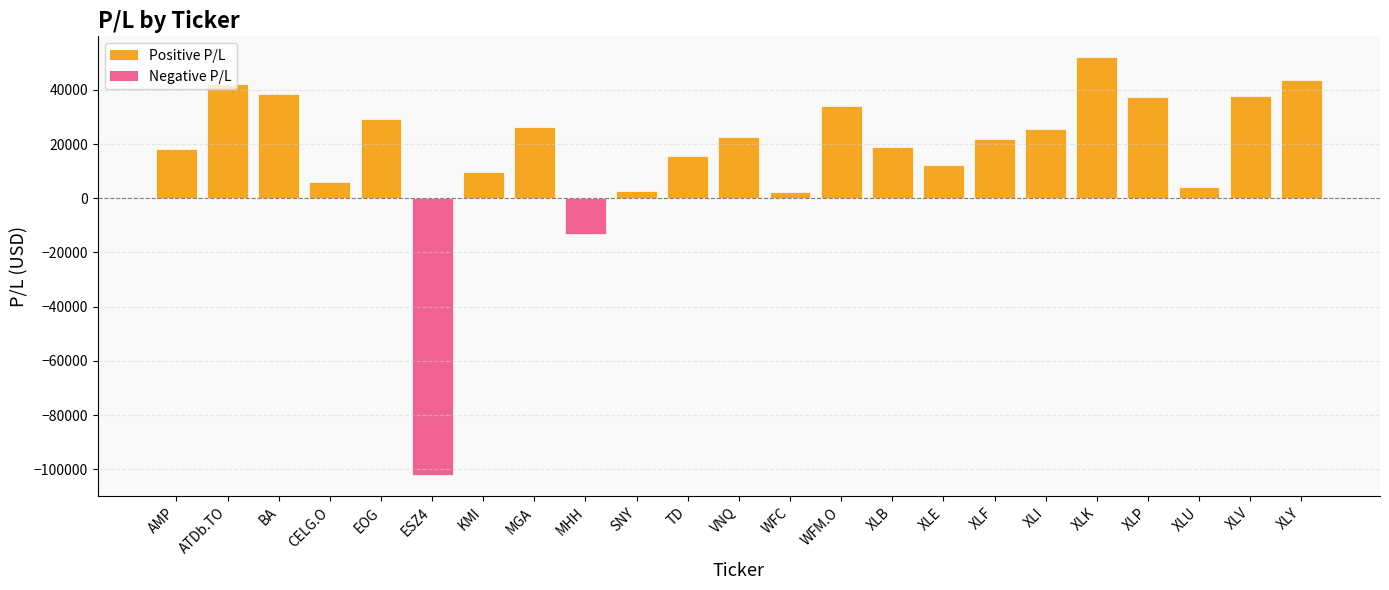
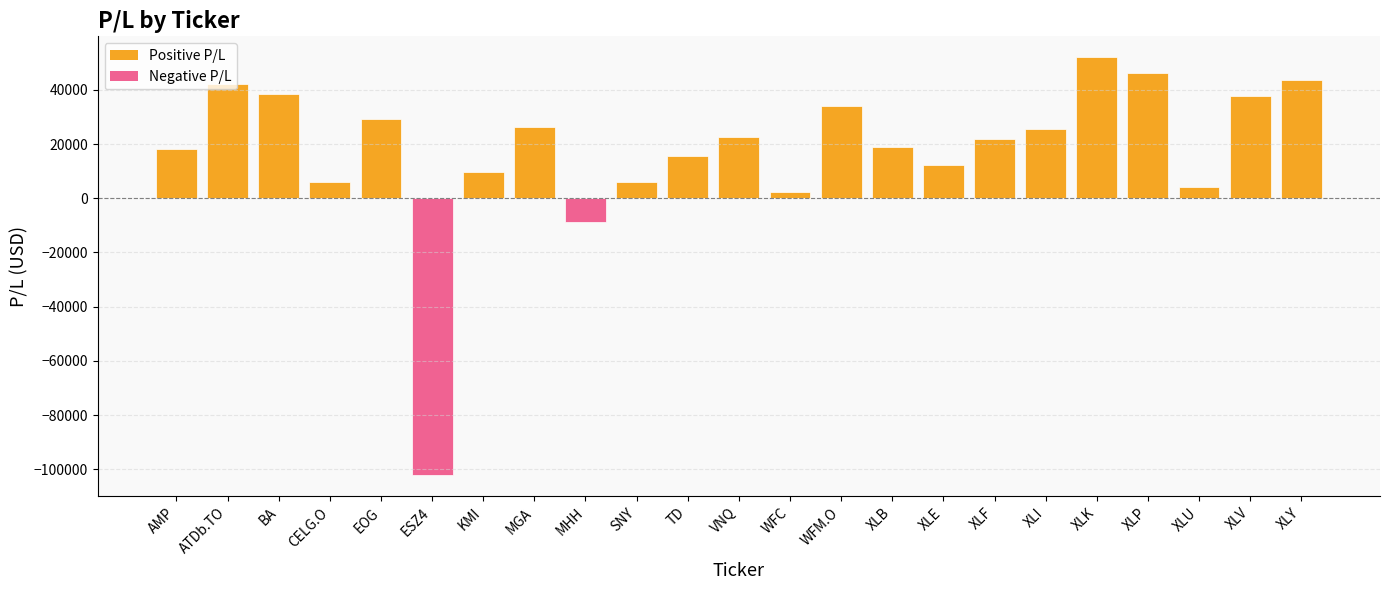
  {
    "AMP": 18000,
    "BA": 39000,
    "CELG.O": 6000,
    "EOG": 29000,
    "ESZ4": -102000,
    "KMI": 10000,
    "MGA": 26000,
-   "MHH": -13000,
-   "SNY": 3000,
+   "MHH": -9000,
+   "SNY": 6000,
    "TD": 16000,
    "VNQ": 23000,
    "WFC": 2000,
    "WFM.O": 34000,
    "XLB": 19000,
    "XLE": 12000,
    "XLF": 22000,
    "XLI": 26000,
    "XLK": 52000,
-   "XLP": 37000,
+   "XLP": 46000,
    "XLU": 4000,
    "XLV": 38000,
    "XLY": 44000
  }
